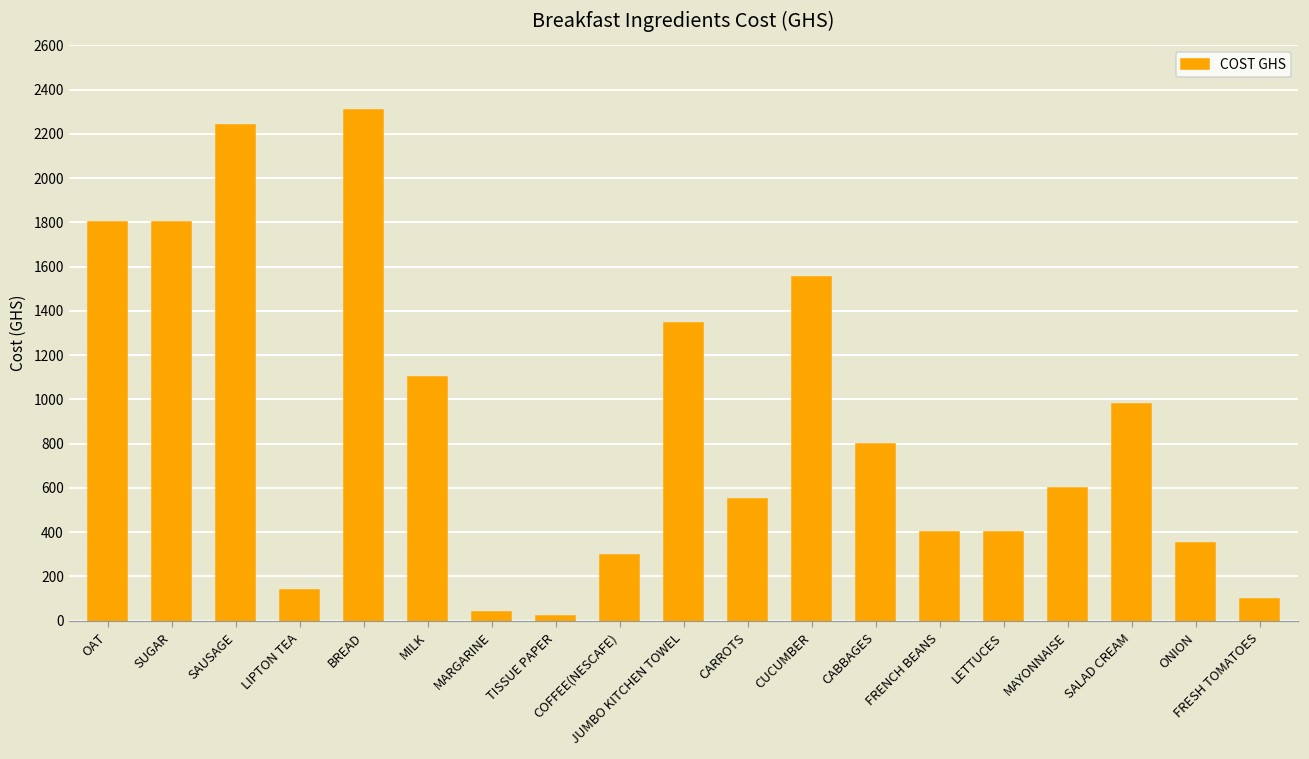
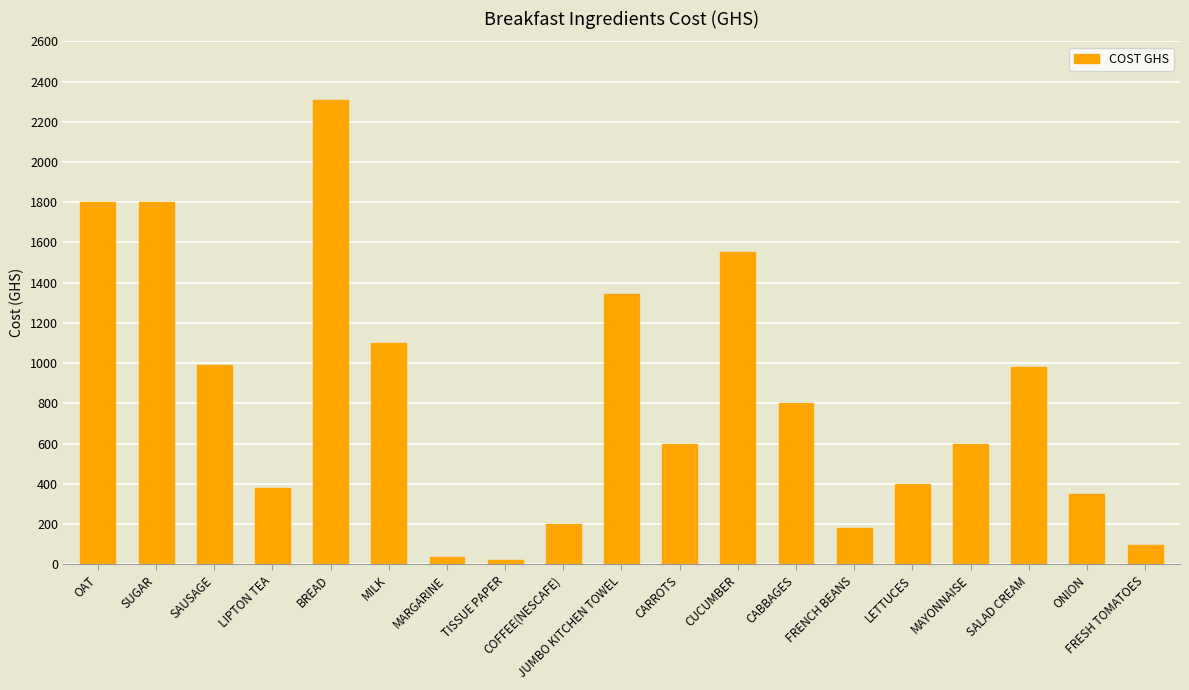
  {
    "OAT": 1800,
    "SUGAR": 1800,
-   "SAUSAGE": 2240,
-   "LIPTON TEA": 140,
+   "SAUSAGE": 990,
+   "LIPTON TEA": 380,
    "BREAD": 2310,
    "MILK": 1100,
    "MARGARINE": 40,
    "TISSUE PAPER": 20,
-   "COFFEE(NESCAFE)": 300,
+   "COFFEE(NESCAFE)": 200,
    "JUMBO KITCHEN TOWEL": 1340,
-   "CARROTS": 550,
+   "CARROTS": 600,
    "CUCUMBER": 1550,
    "CABBAGES": 800,
-   "FRENCH BEANS": 400,
+   "FRENCH BEANS": 180,
    "LETTUCES": 400,
    "MAYONNAISE": 600,
    "SALAD CREAM": 980,
    "ONION": 350,
    "FRESH TOMATOES": 100
  }
